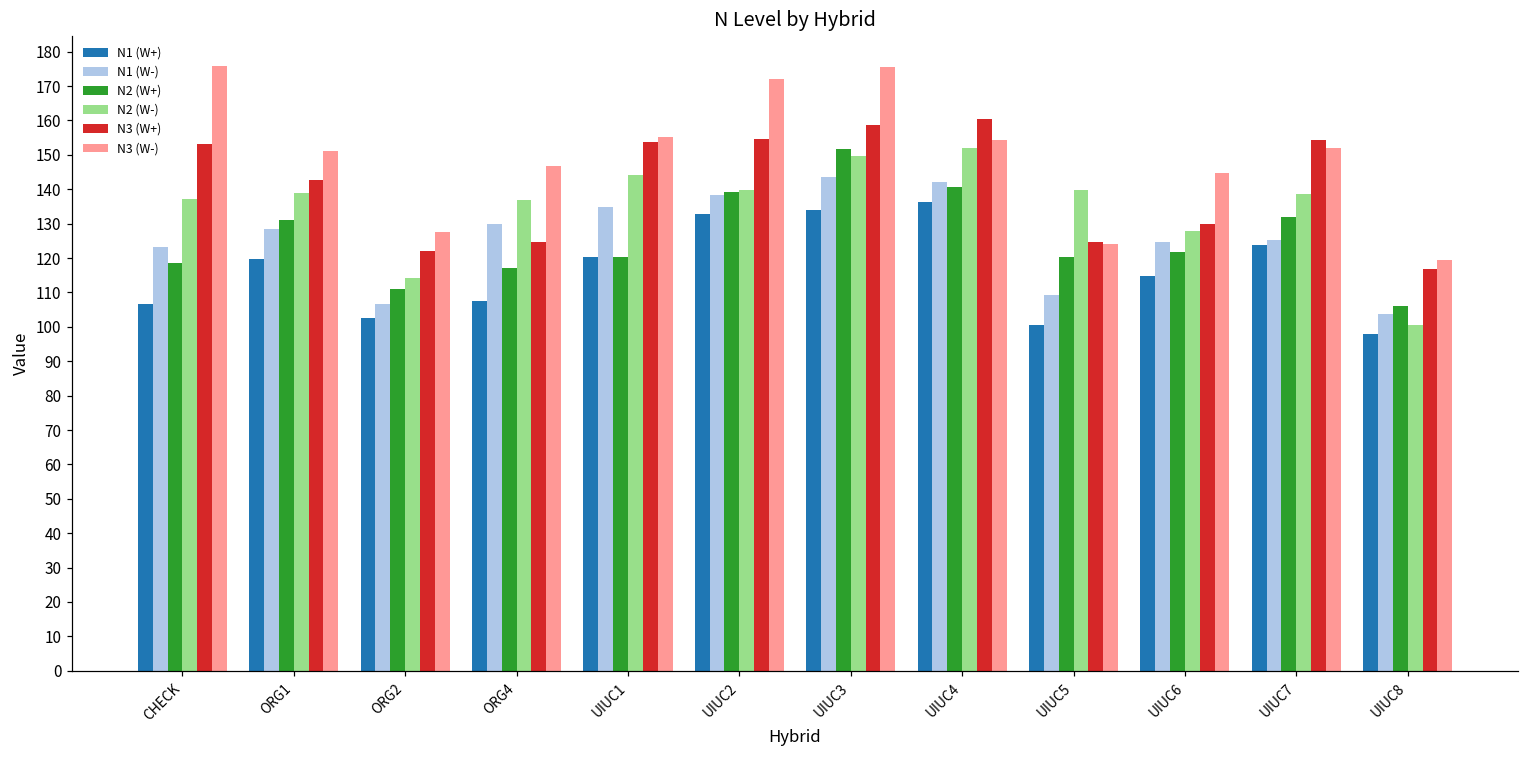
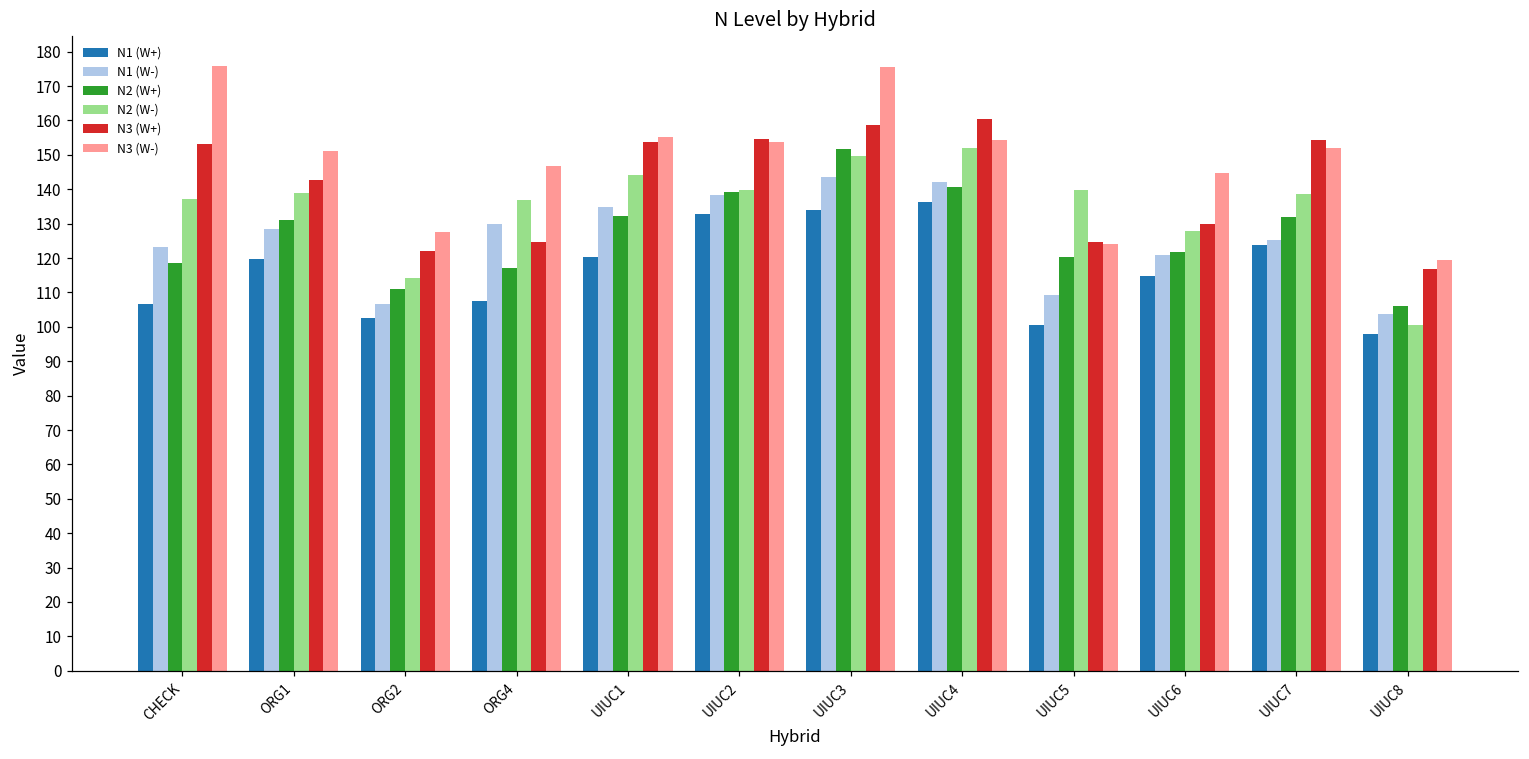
  {
    "N1 (W+)": {
      "CHECK": 107,
      "ORG1": 120,
      "ORG2": 103,
      "ORG4": 107,
      "UIUC1": 120,
      "UIUC2": 133,
      "UIUC3": 134,
      "UIUC4": 136,
      "UIUC5": 101,
      "UIUC6": 115,
      "UIUC7": 124,
      "UIUC8": 98
    },
    "N1 (W-)": {
      "CHECK": 123,
      "ORG1": 128,
      "ORG2": 107,
      "ORG4": 130,
      "UIUC1": 135,
      "UIUC2": 138,
      "UIUC3": 144,
      "UIUC4": 142,
      "UIUC5": 109,
-     "UIUC6": 125,
+     "UIUC6": 121,
      "UIUC7": 125,
      "UIUC8": 104
    },
    "N2 (W+)": {
      "CHECK": 119,
      "ORG1": 131,
      "ORG2": 111,
      "ORG4": 117,
-     "UIUC1": 120,
+     "UIUC1": 132,
      "UIUC2": 139,
      "UIUC3": 152,
      "UIUC4": 141,
      "UIUC5": 120,
      "UIUC6": 122,
      "UIUC7": 132,
      "UIUC8": 106
    },
    "N2 (W-)": {
      "CHECK": 137,
      "ORG1": 139,
      "ORG2": 114,
      "ORG4": 137,
      "UIUC1": 144,
      "UIUC2": 140,
      "UIUC3": 150,
      "UIUC4": 152,
      "UIUC5": 140,
      "UIUC6": 128,
      "UIUC7": 139,
      "UIUC8": 101
    },
    "N3 (W+)": {
      "CHECK": 153,
      "ORG1": 143,
      "ORG2": 122,
      "ORG4": 125,
      "UIUC1": 154,
      "UIUC2": 155,
      "UIUC3": 159,
      "UIUC4": 160,
      "UIUC5": 125,
      "UIUC6": 130,
      "UIUC7": 154,
      "UIUC8": 117
    },
    "N3 (W-)": {
      "CHECK": 176,
      "ORG1": 151,
      "ORG2": 128,
      "ORG4": 147,
      "UIUC1": 155,
-     "UIUC2": 172,
+     "UIUC2": 154,
      "UIUC3": 175,
      "UIUC4": 154,
      "UIUC5": 124,
      "UIUC6": 145,
      "UIUC7": 152,
      "UIUC8": 119
    }
  }
